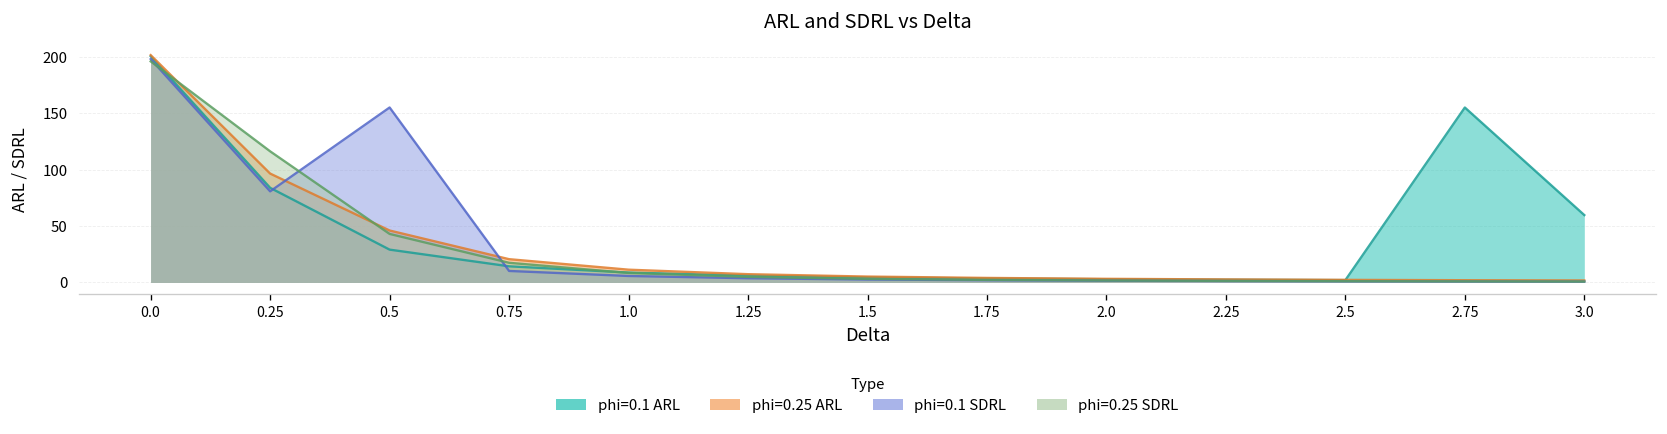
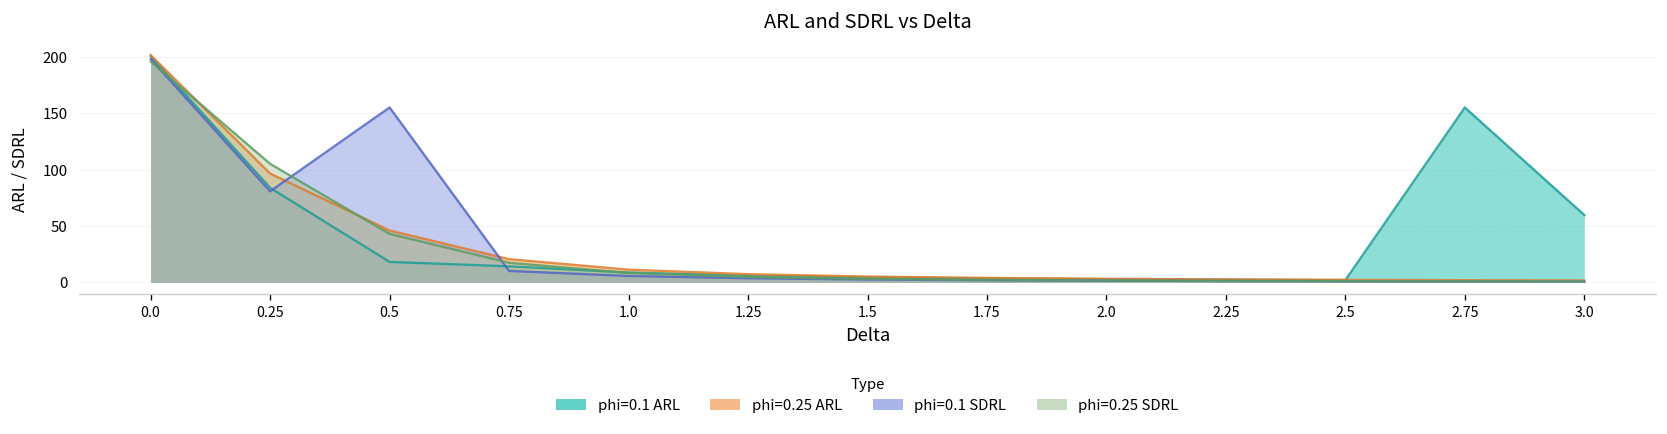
  {
    "phi=0.1 ARL": {
      "0.25": 80,
-     "0.5": 30,
+     "0.5": 20,
      "0.75": 10,
      "2.75": 160,
      "3.0": 60
    },
    "phi=0.25 ARL": {
      "0.25": 100,
      "0.5": 50,
      "0.75": 20
    },
    "phi=0.1 SDRL": {
      "0.25": 80,
      "0.5": 160,
      "0.75": 10
    },
    "phi=0.25 SDRL": {
-     "0.25": 120,
+     "0.25": 110,
      "0.5": 40,
      "0.75": 20
    }
  }
